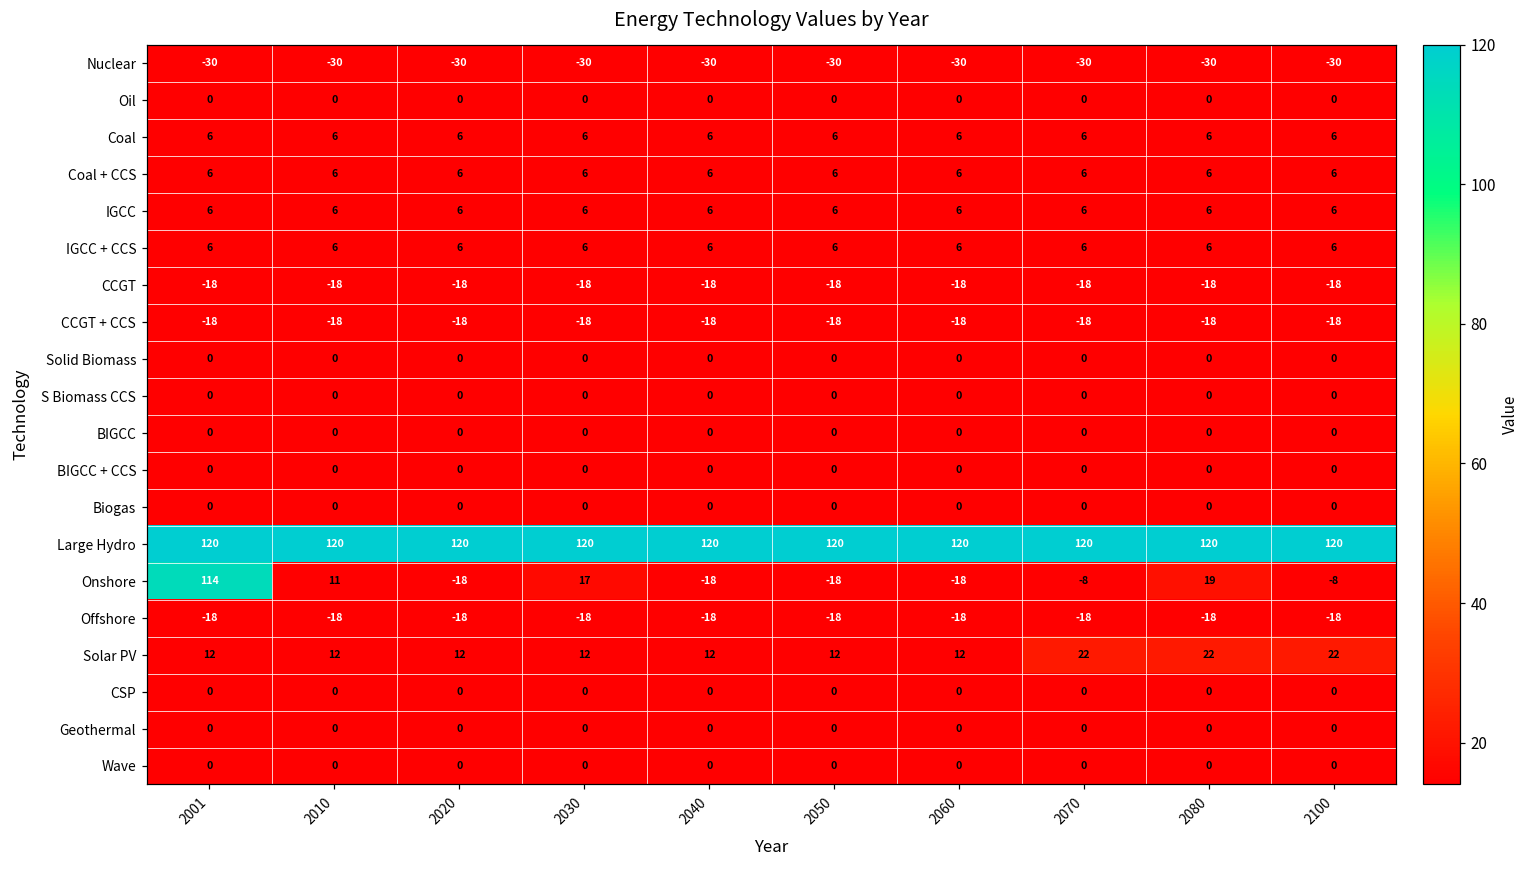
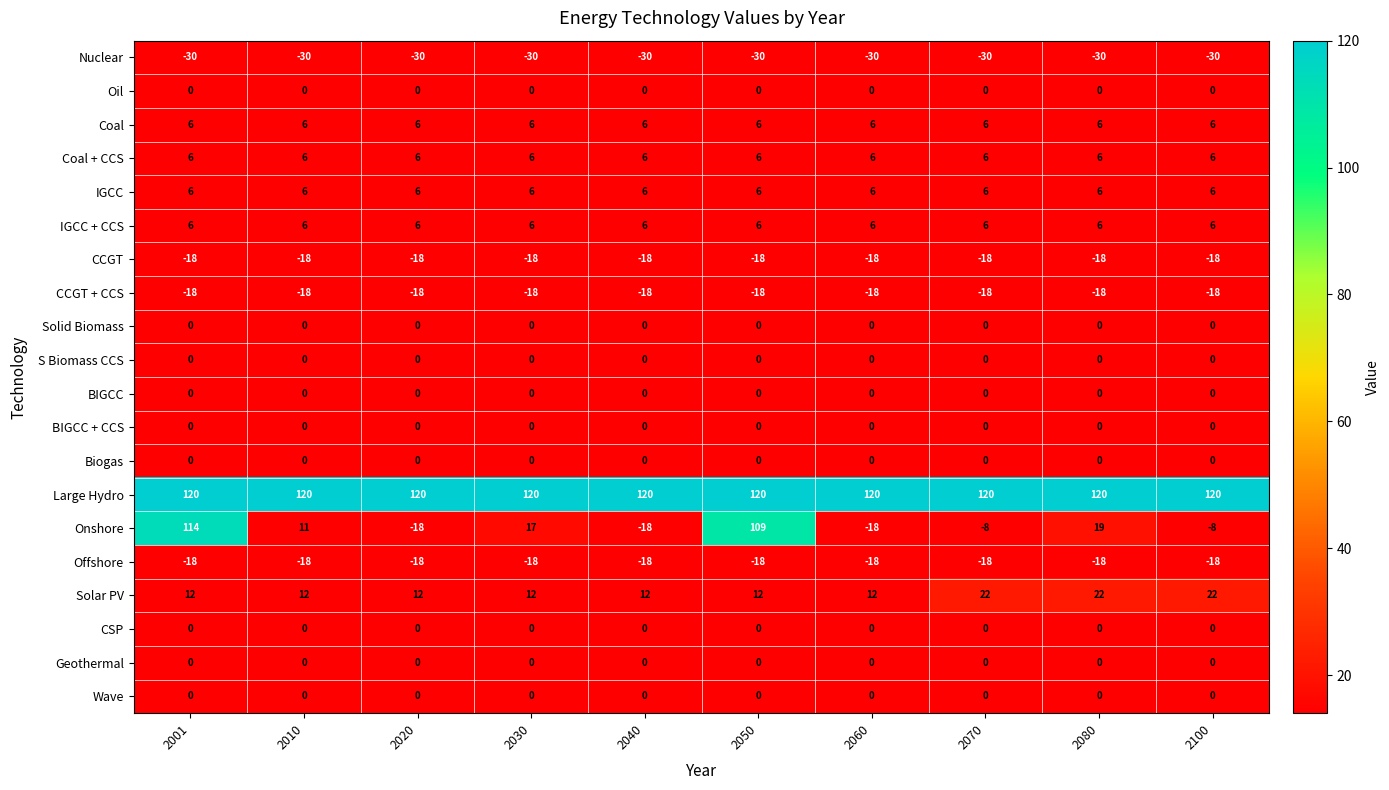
  {
    "Nuclear": {
      "2001": -30,
      "2010": -30,
      "2020": -30,
      "2030": -30,
      "2040": -30,
      "2050": -30,
      "2060": -30,
      "2070": -30,
      "2080": -30,
      "2100": -30
    },
    "Oil": {
      "2001": 0,
      "2010": 0,
      "2020": 0,
      "2030": 0,
      "2040": 0,
      "2050": 0,
      "2060": 0,
      "2070": 0,
      "2080": 0,
      "2100": 0
    },
    "Coal": {
      "2001": 6,
      "2010": 6,
      "2020": 6,
      "2030": 6,
      "2040": 6,
      "2050": 6,
      "2060": 6,
      "2070": 6,
      "2080": 6,
      "2100": 6
    },
    "Coal + CCS": {
      "2001": 6,
      "2010": 6,
      "2020": 6,
      "2030": 6,
      "2040": 6,
      "2050": 6,
      "2060": 6,
      "2070": 6,
      "2080": 6,
      "2100": 6
    },
    "IGCC": {
      "2001": 6,
      "2010": 6,
      "2020": 6,
      "2030": 6,
      "2040": 6,
      "2050": 6,
      "2060": 6,
      "2070": 6,
      "2080": 6,
      "2100": 6
    },
    "IGCC + CCS": {
      "2001": 6,
      "2010": 6,
      "2020": 6,
      "2030": 6,
      "2040": 6,
      "2050": 6,
      "2060": 6,
      "2070": 6,
      "2080": 6,
      "2100": 6
    },
    "CCGT": {
      "2001": -18,
      "2010": -18,
      "2020": -18,
      "2030": -18,
      "2040": -18,
      "2050": -18,
      "2060": -18,
      "2070": -18,
      "2080": -18,
      "2100": -18
    },
    "CCGT + CCS": {
      "2001": -18,
      "2010": -18,
      "2020": -18,
      "2030": -18,
      "2040": -18,
      "2050": -18,
      "2060": -18,
      "2070": -18,
      "2080": -18,
      "2100": -18
    },
    "Solid Biomass": {
      "2001": 0,
      "2010": 0,
      "2020": 0,
      "2030": 0,
      "2040": 0,
      "2050": 0,
      "2060": 0,
      "2070": 0,
      "2080": 0,
      "2100": 0
    },
    "S Biomass CCS": {
      "2001": 0,
      "2010": 0,
      "2020": 0,
      "2030": 0,
      "2040": 0,
      "2050": 0,
      "2060": 0,
      "2070": 0,
      "2080": 0,
      "2100": 0
    },
    "BIGCC": {
      "2001": 0,
      "2010": 0,
      "2020": 0,
      "2030": 0,
      "2040": 0,
      "2050": 0,
      "2060": 0,
      "2070": 0,
      "2080": 0,
      "2100": 0
    },
    "BIGCC + CCS": {
      "2001": 0,
      "2010": 0,
      "2020": 0,
      "2030": 0,
      "2040": 0,
      "2050": 0,
      "2060": 0,
      "2070": 0,
      "2080": 0,
      "2100": 0
    },
    "Biogas": {
      "2001": 0,
      "2010": 0,
      "2020": 0,
      "2030": 0,
      "2040": 0,
      "2050": 0,
      "2060": 0,
      "2070": 0,
      "2080": 0,
      "2100": 0
    },
    "Large Hydro": {
      "2001": 120,
      "2010": 120,
      "2020": 120,
      "2030": 120,
      "2040": 120,
      "2050": 120,
      "2060": 120,
      "2070": 120,
      "2080": 120,
      "2100": 120
    },
    "Onshore": {
      "2001": 114,
      "2010": 11,
      "2020": -18,
      "2030": 17,
      "2040": -18,
-     "2050": -18,
+     "2050": 109,
      "2060": -18,
      "2070": -8,
      "2080": 19,
      "2100": -8
    },
    "Offshore": {
      "2001": -18,
      "2010": -18,
      "2020": -18,
      "2030": -18,
      "2040": -18,
      "2050": -18,
      "2060": -18,
      "2070": -18,
      "2080": -18,
      "2100": -18
    },
    "Solar PV": {
      "2001": 12,
      "2010": 12,
      "2020": 12,
      "2030": 12,
      "2040": 12,
      "2050": 12,
      "2060": 12,
      "2070": 22,
      "2080": 22,
      "2100": 22
    },
    "CSP": {
      "2001": 0,
      "2010": 0,
      "2020": 0,
      "2030": 0,
      "2040": 0,
      "2050": 0,
      "2060": 0,
      "2070": 0,
      "2080": 0,
      "2100": 0
    },
    "Geothermal": {
      "2001": 0,
      "2010": 0,
      "2020": 0,
      "2030": 0,
      "2040": 0,
      "2050": 0,
      "2060": 0,
      "2070": 0,
      "2080": 0,
      "2100": 0
    },
    "Wave": {
      "2001": 0,
      "2010": 0,
      "2020": 0,
      "2030": 0,
      "2040": 0,
      "2050": 0,
      "2060": 0,
      "2070": 0,
      "2080": 0,
      "2100": 0
    }
  }
